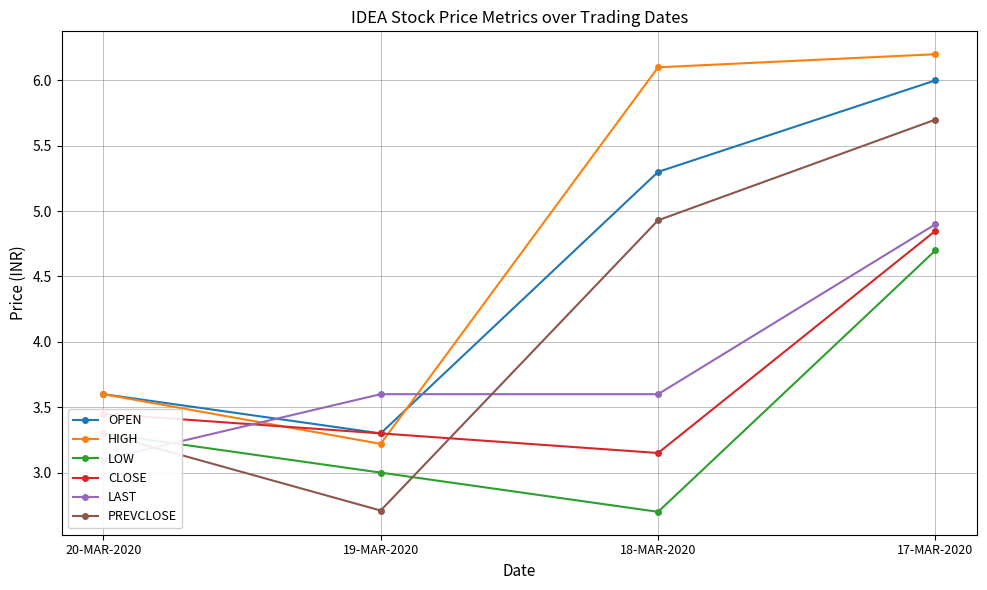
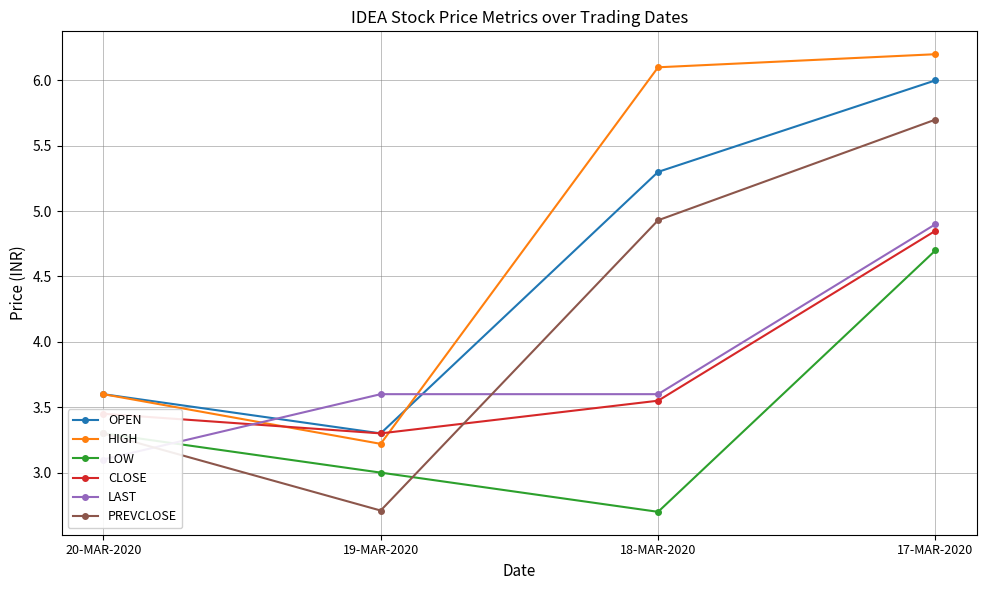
  {
    "OPEN": {
      "18-MAR-2020": 5.30,
      "17-MAR-2020": 6.00
    },
    "HIGH": {
      "19-MAR-2020": 3.22,
      "18-MAR-2020": 6.10,
      "17-MAR-2020": 6.20
    },
    "LOW": {
      "19-MAR-2020": 3.00,
      "18-MAR-2020": 2.70,
      "17-MAR-2020": 4.70
    },
    "CLOSE": {
-     "18-MAR-2020": 3.15,
+     "18-MAR-2020": 3.55,
      "17-MAR-2020": 4.85
    },
    "LAST": {
      "19-MAR-2020": 3.60,
      "18-MAR-2020": 3.60,
      "17-MAR-2020": 4.90
    },
    "PREVCLOSE": {
      "19-MAR-2020": 2.71,
      "18-MAR-2020": 4.93,
      "17-MAR-2020": 5.70
    }
  }
